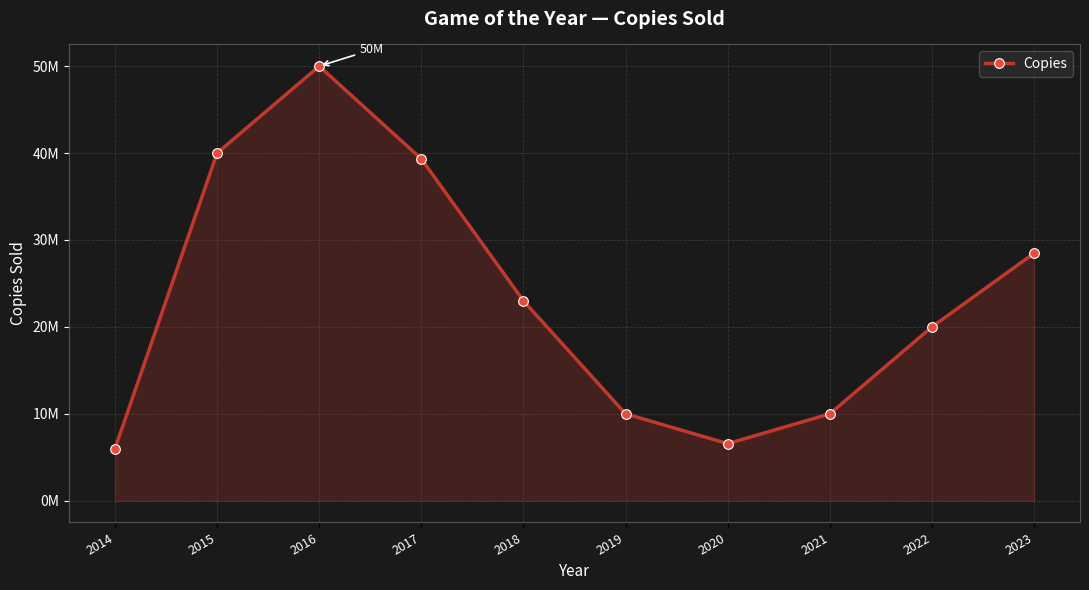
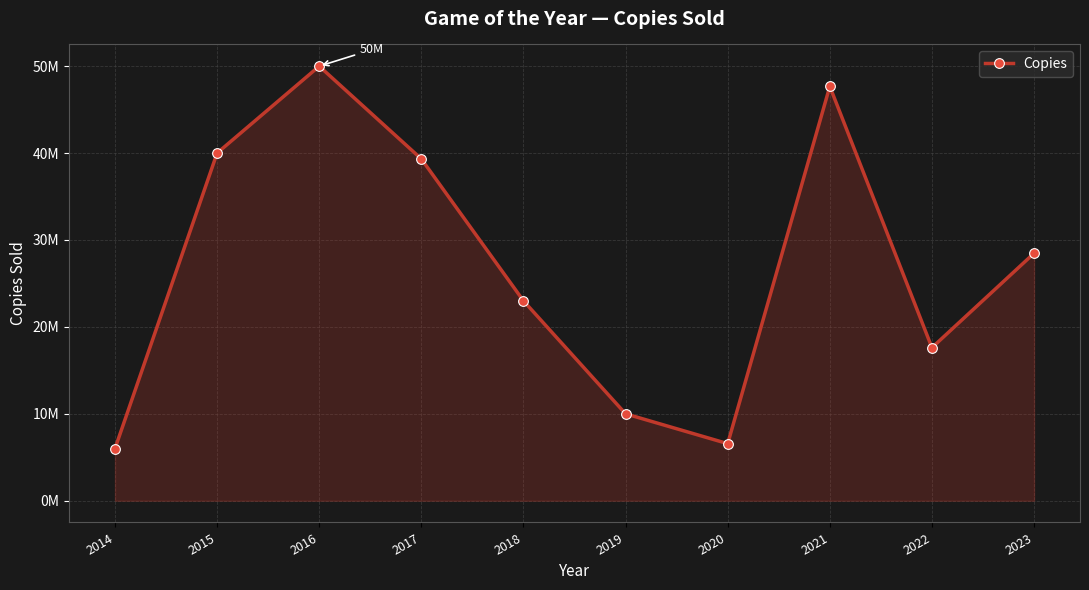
  {
    "2014": 6000000,
    "2015": 40000000,
    "2017": 39000000,
    "2018": 23000000,
    "2019": 10000000,
    "2020": 7000000,
-   "2021": 10000000,
-   "2022": 20000000,
+   "2021": 48000000,
+   "2022": 18000000,
    "2023": 28000000
  }
